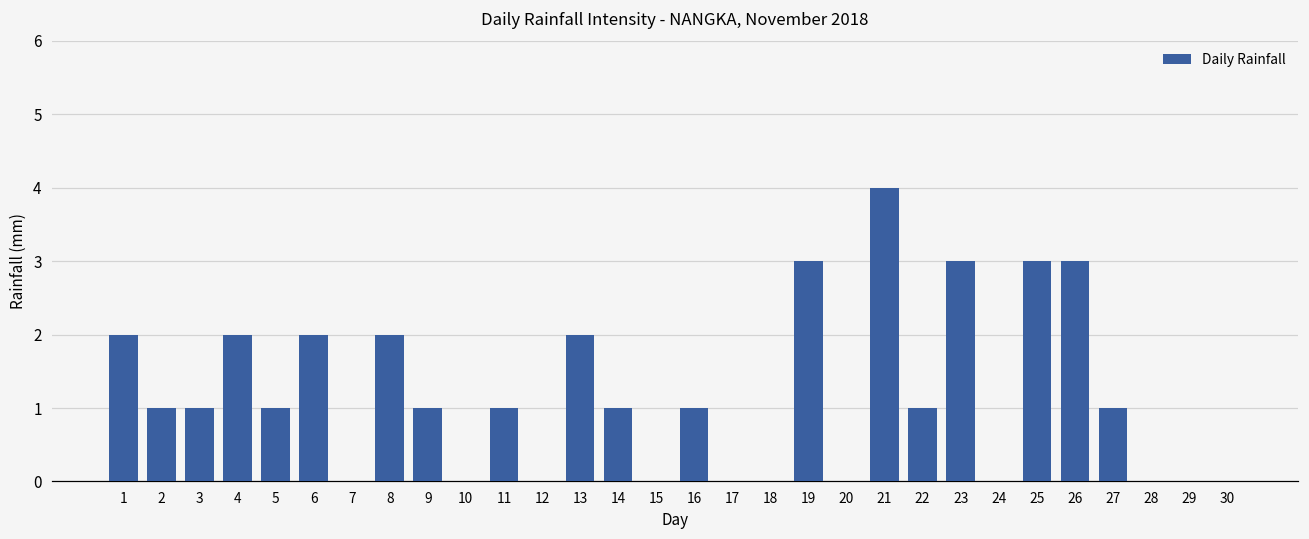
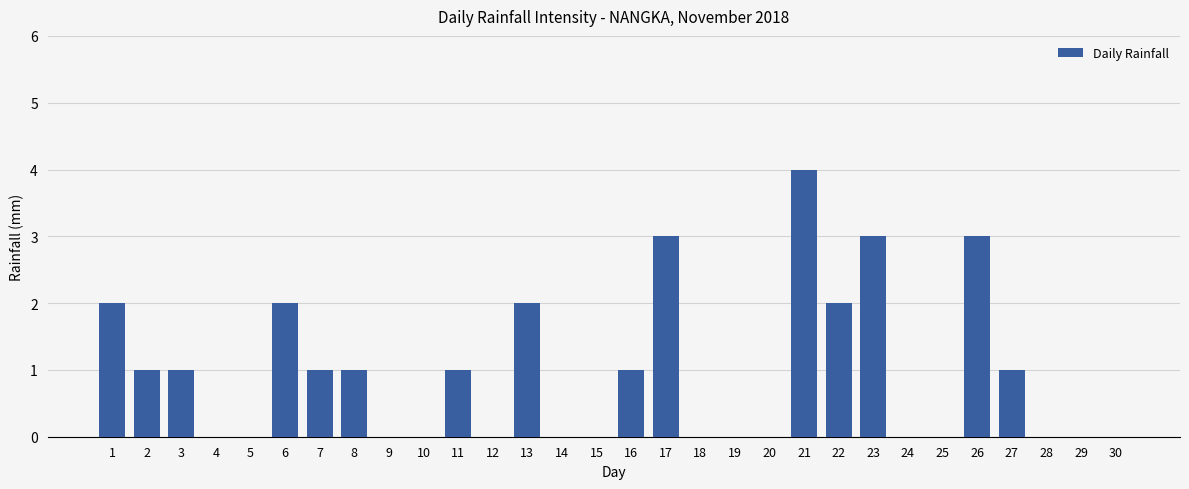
  {
    "1": 2,
    "2": 1,
    "3": 1,
-   "4": 2,
-   "5": 1,
+   "4": 0,
+   "5": 0,
    "6": 2,
-   "7": 0,
-   "8": 2,
-   "9": 1,
+   "7": 1,
+   "8": 1,
+   "9": 0,
    "10": 0,
    "11": 1,
    "12": 0,
    "13": 2,
-   "14": 1,
+   "14": 0,
    "15": 0,
    "16": 1,
-   "17": 0,
+   "17": 3,
    "18": 0,
-   "19": 3,
+   "19": 0,
    "20": 0,
    "21": 4,
-   "22": 1,
+   "22": 2,
    "23": 3,
    "24": 0,
-   "25": 3,
+   "25": 0,
    "26": 3,
    "27": 1,
    "28": 0,
    "29": 0,
    "30": 0
  }
